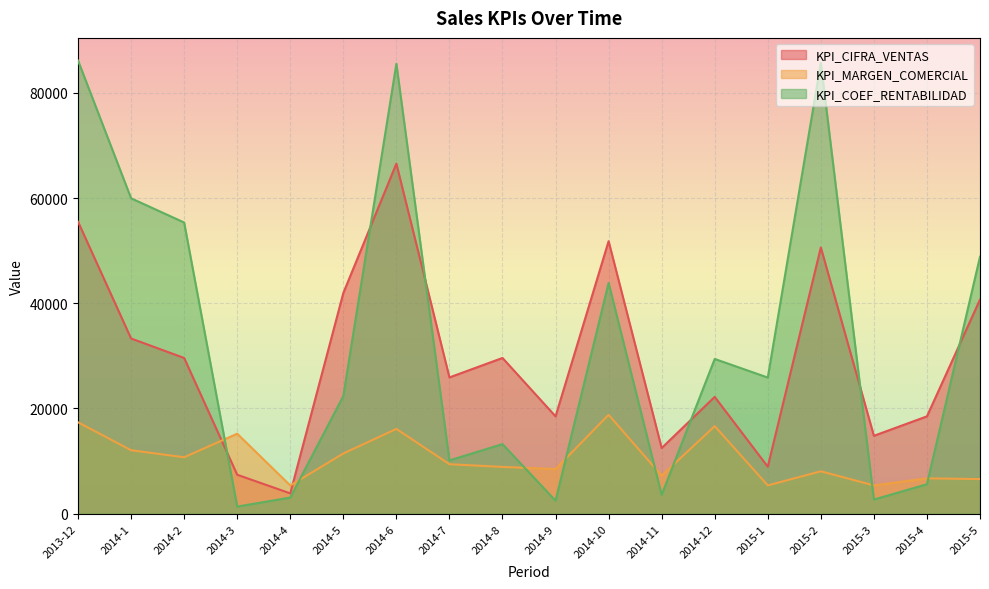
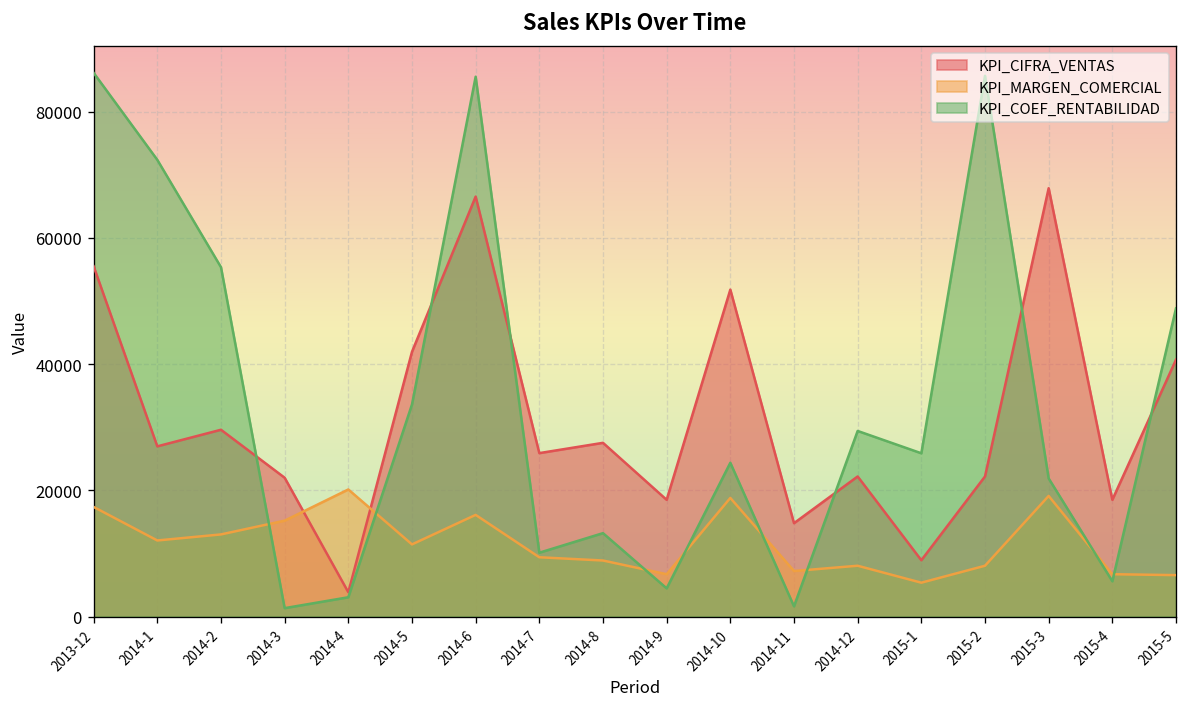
  {
    "KPI_CIFRA_VENTAS": {
      "2013-12": 56000,
-     "2014-1": 33000,
+     "2014-1": 27000,
      "2014-2": 30000,
-     "2014-3": 7000,
+     "2014-3": 22000,
      "2014-4": 4000,
      "2014-5": 42000,
      "2014-6": 67000,
      "2014-7": 26000,
-     "2014-8": 30000,
+     "2014-8": 28000,
      "2014-9": 19000,
      "2014-10": 52000,
-     "2014-11": 12000,
+     "2014-11": 15000,
      "2014-12": 22000,
      "2015-1": 9000,
-     "2015-2": 51000,
-     "2015-3": 15000,
+     "2015-2": 22000,
+     "2015-3": 68000,
      "2015-4": 19000,
      "2015-5": 41000
    },
    "KPI_MARGEN_COMERCIAL": {
      "2013-12": 17000,
      "2014-1": 12000,
-     "2014-2": 11000,
+     "2014-2": 13000,
      "2014-3": 15000,
-     "2014-4": 5000,
+     "2014-4": 20000,
      "2014-5": 11000,
      "2014-6": 16000,
      "2014-7": 9000,
      "2014-8": 9000,
-     "2014-9": 8000,
+     "2014-9": 7000,
      "2014-10": 19000,
      "2014-11": 7000,
-     "2014-12": 17000,
+     "2014-12": 8000,
      "2015-1": 5000,
      "2015-2": 8000,
-     "2015-3": 5000,
+     "2015-3": 19000,
      "2015-4": 7000,
      "2015-5": 7000
    },
    "KPI_COEF_RENTABILIDAD": {
      "2013-12": 86000,
-     "2014-1": 60000,
+     "2014-1": 72000,
      "2014-2": 55000,
      "2014-3": 1000,
      "2014-4": 3000,
-     "2014-5": 22000,
+     "2014-5": 34000,
      "2014-6": 86000,
      "2014-7": 10000,
      "2014-8": 13000,
-     "2014-9": 2000,
-     "2014-10": 44000,
-     "2014-11": 4000,
+     "2014-9": 4000,
+     "2014-10": 24000,
+     "2014-11": 2000,
      "2014-12": 29000,
      "2015-1": 26000,
-     "2015-3": 3000,
+     "2015-3": 22000,
      "2015-4": 6000,
      "2015-5": 49000
    }
  }
